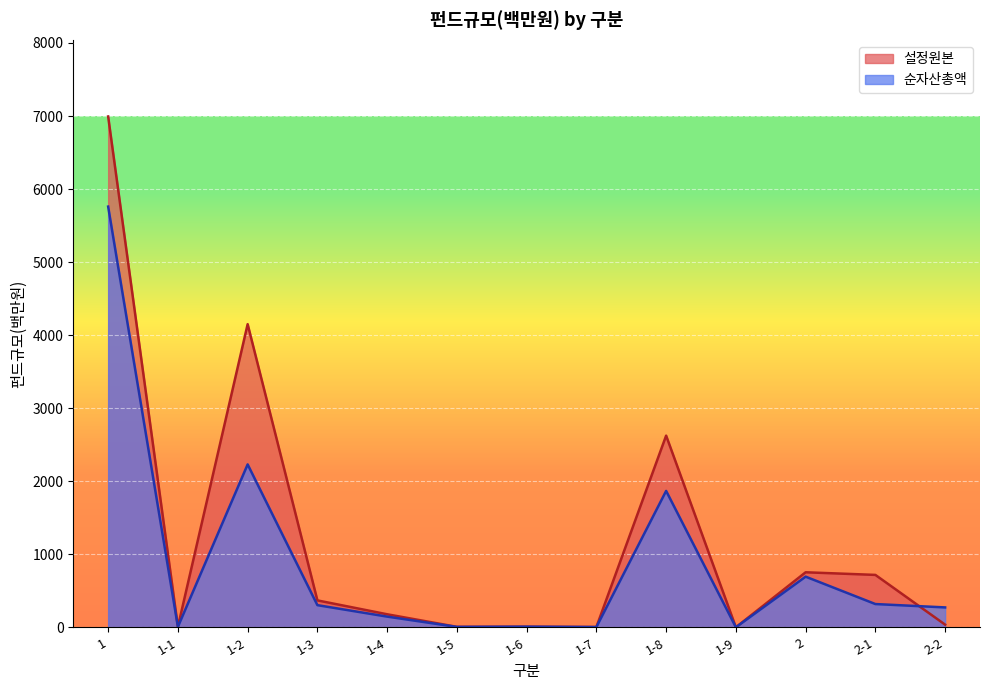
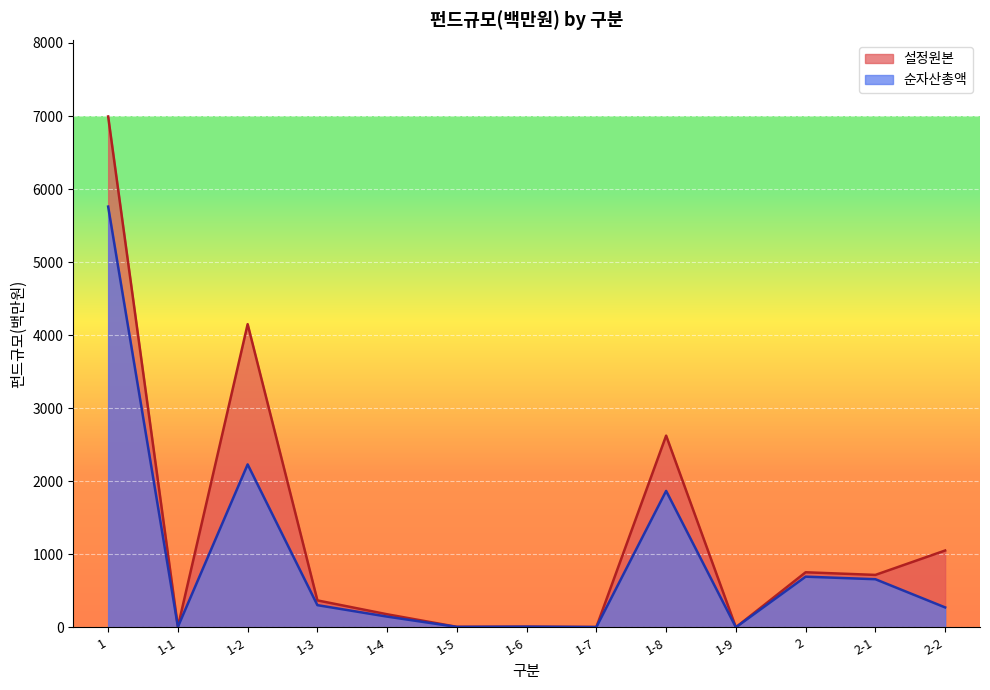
  {
    "설정원본": {
      "1": 7000,
      "1-2": 4200,
      "1-3": 400,
      "1-8": 2600,
      "2": 800,
      "2-1": 700,
-     "2-2": 0
+     "2-2": 1100
    },
    "순자산총액": {
      "1": 5800,
      "1-2": 2200,
      "1-3": 300,
      "1-8": 1900,
      "2": 700,
-     "2-1": 300,
+     "2-1": 700,
      "2-2": 300
    }
  }
